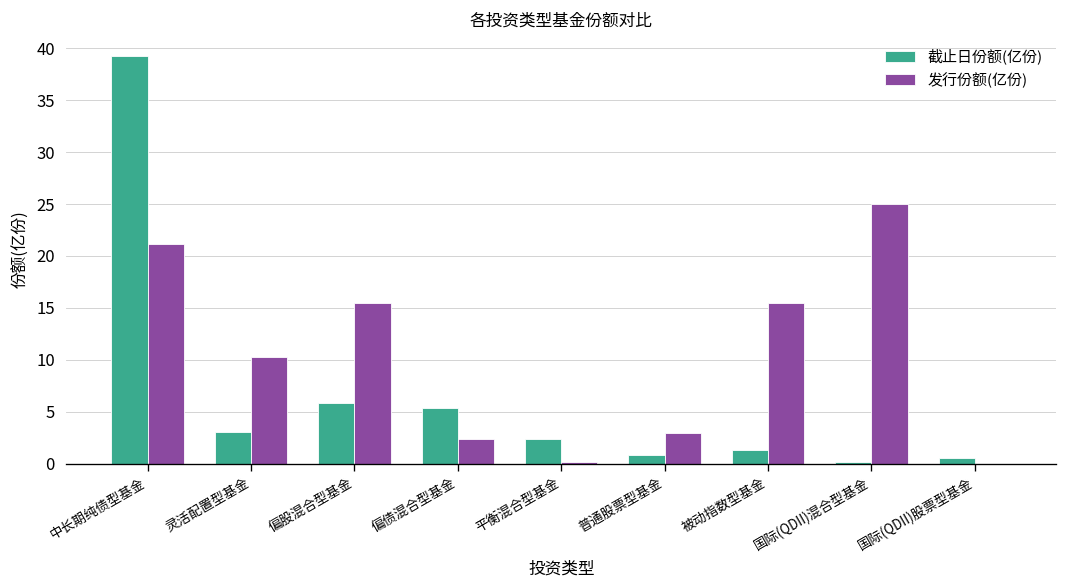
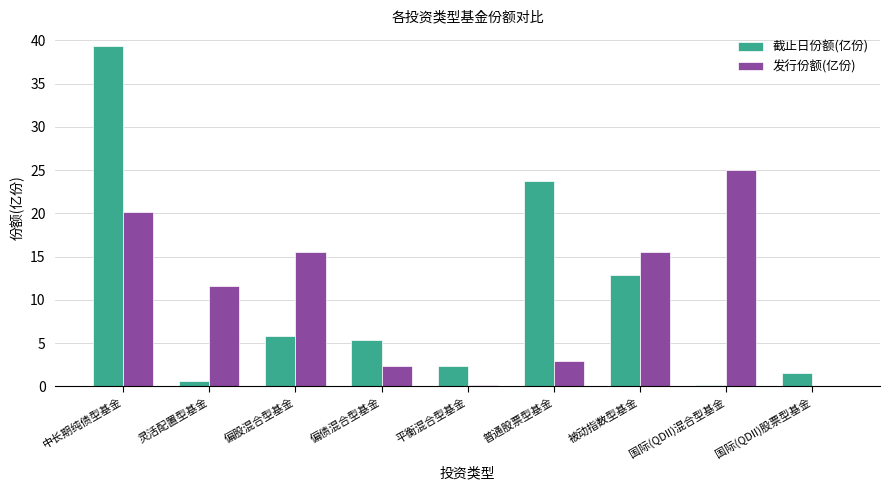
  {
    "截止日份额(亿份)": {
      "中长期纯债型基金": 39,
-     "灵活配置型基金": 3,
+     "灵活配置型基金": 1,
      "偏股混合型基金": 6,
      "偏债混合型基金": 5,
      "平衡混合型基金": 2,
-     "普通股票型基金": 1,
-     "被动指数型基金": 1,
-     "国际(QDII)股票型基金": 1
+     "普通股票型基金": 24,
+     "被动指数型基金": 13,
+     "国际(QDII)股票型基金": 2
    },
    "发行份额(亿份)": {
-     "中长期纯债型基金": 21,
-     "灵活配置型基金": 10,
+     "中长期纯债型基金": 20,
+     "灵活配置型基金": 12,
      "偏股混合型基金": 15,
      "偏债混合型基金": 2,
      "普通股票型基金": 3,
      "被动指数型基金": 15,
      "国际(QDII)混合型基金": 25,
      "国际(QDII)股票型基金": 0
    }
  }
